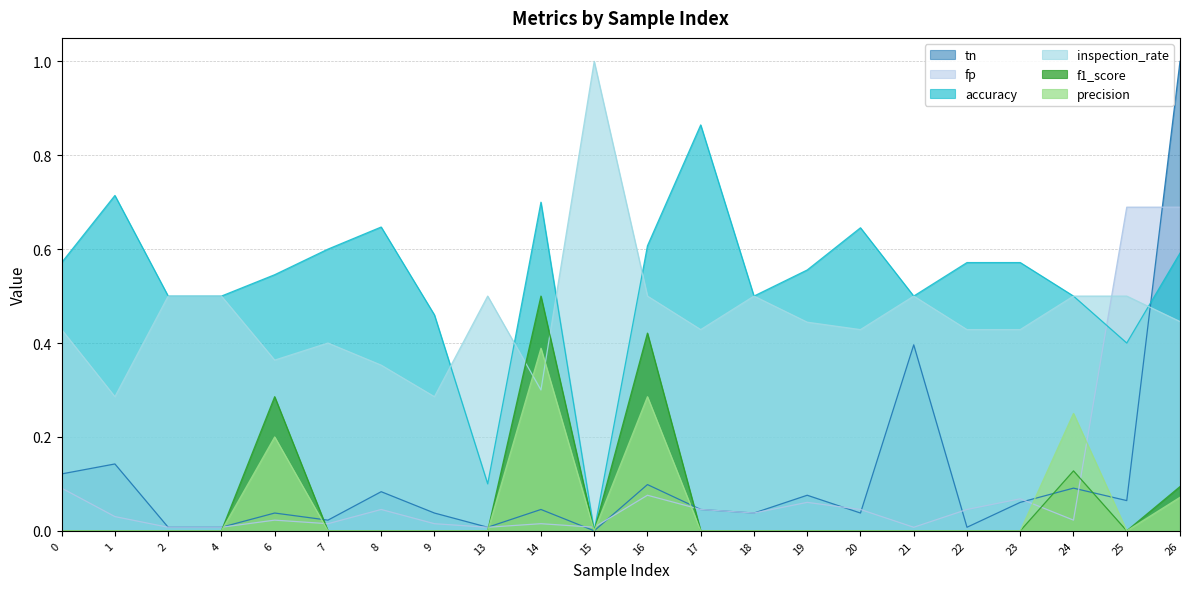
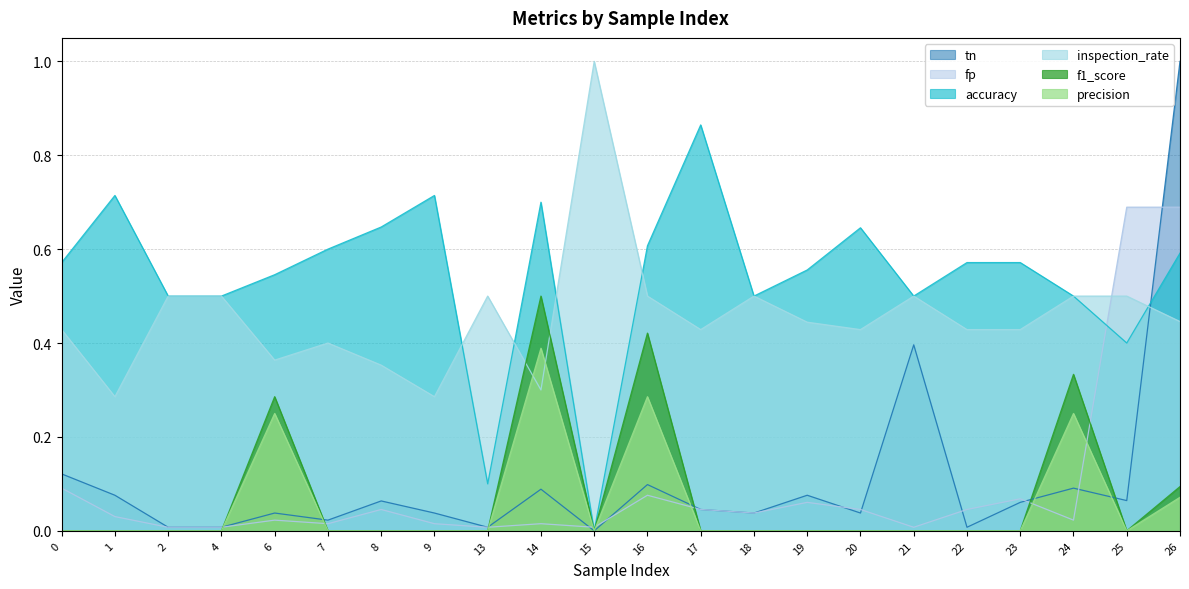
  {
    "tn": {
      "0": 0.12,
-     "1": 0.14,
+     "1": 0.08,
      "6": 0.04,
      "7": 0.02,
-     "8": 0.08,
+     "8": 0.06,
      "9": 0.04,
-     "14": 0.05,
+     "14": 0.09,
      "16": 0.10,
      "19": 0.08,
      "20": 0.04,
      "21": 0.40,
      "22": 0.01,
      "23": 0.06,
      "24": 0.09,
      "25": 0.06,
      "26": 1.00
    },
    "accuracy": {
      "0": 0.57,
      "1": 0.71,
      "6": 0.55,
      "7": 0.60,
      "8": 0.65,
-     "9": 0.46,
+     "9": 0.71,
      "13": 0.10,
      "14": 0.70,
      "16": 0.61,
      "17": 0.86,
      "19": 0.56,
      "20": 0.65,
      "22": 0.57,
      "23": 0.57,
      "25": 0.40,
      "26": 0.59
    },
    "f1_score": {
      "6": 0.29,
      "14": 0.50,
      "16": 0.42,
-     "24": 0.13,
+     "24": 0.33,
      "26": 0.09
    },
    "precision": {
-     "6": 0.20,
+     "6": 0.25,
      "14": 0.39,
      "16": 0.29,
      "24": 0.25,
      "26": 0.07
    }
  }
